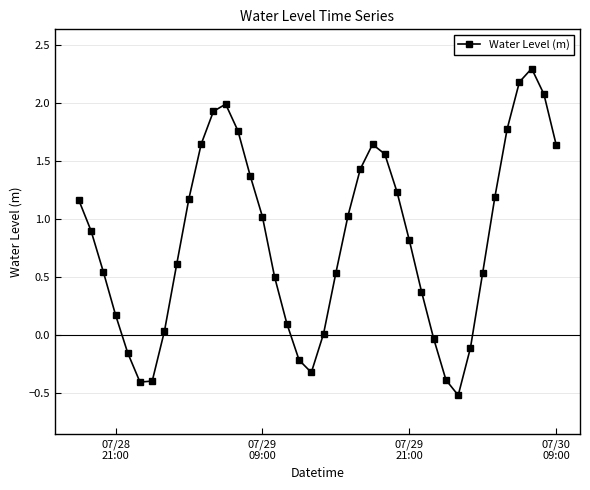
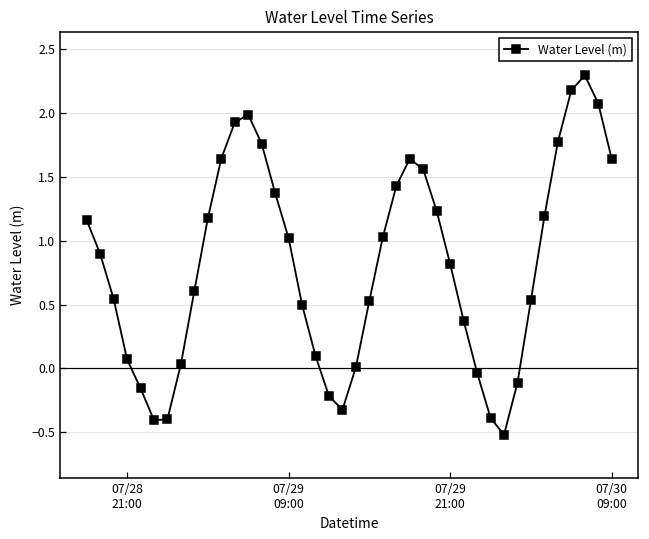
  {
-   "07/28 21:00": 0.17,
+   "07/28 21:00": 0.07,
    "07/29 09:00": 1.02,
    "07/29 21:00": 0.82,
    "07/30 09:00": 1.64
  }
